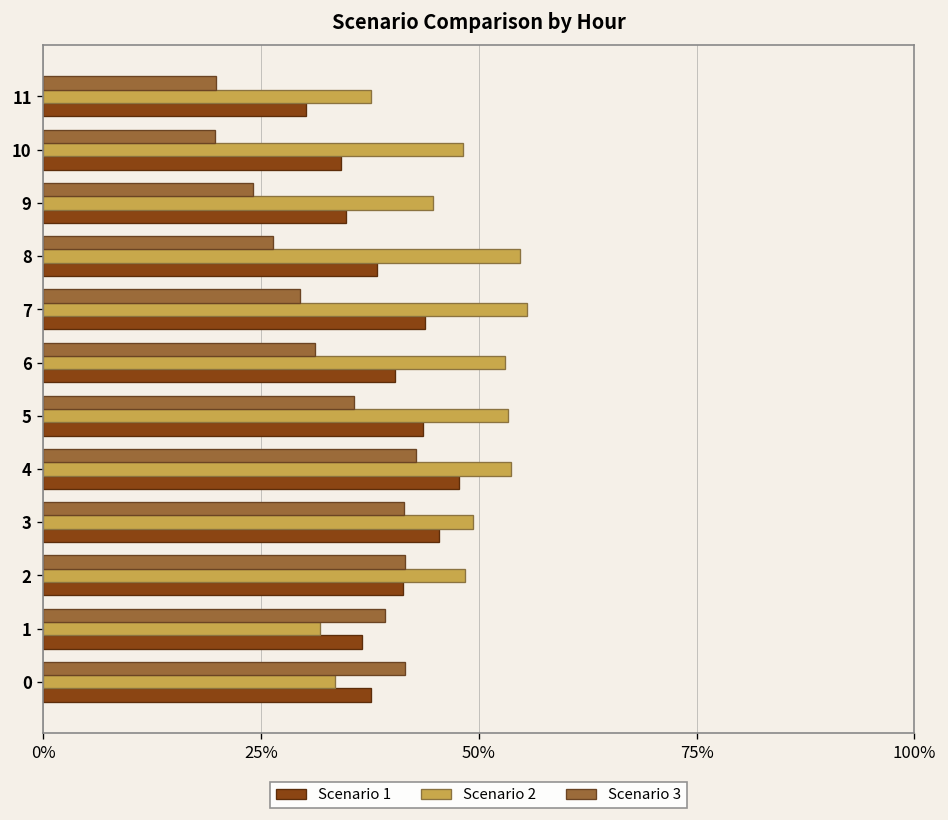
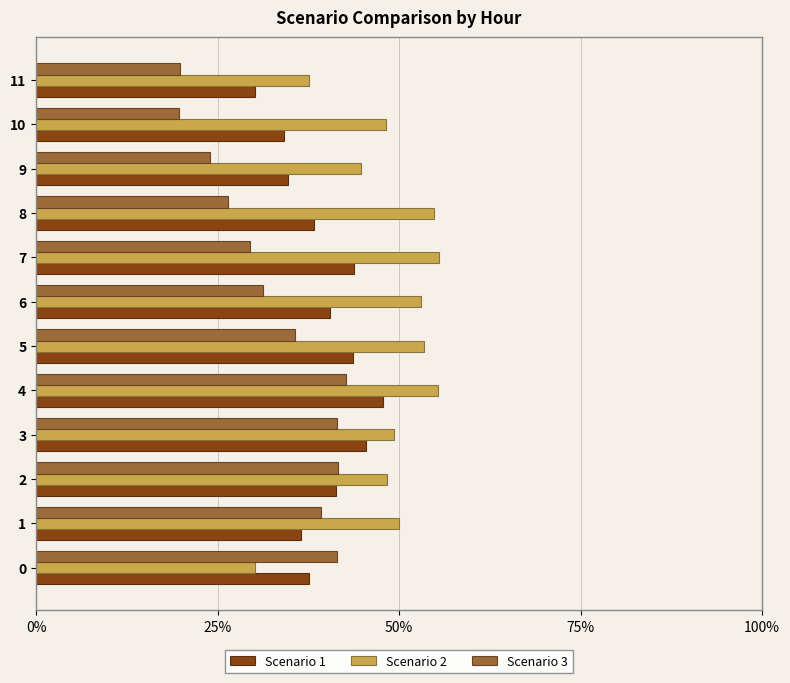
  {
    "Scenario 2": {
      "11": "38%",
      "10": "48%",
      "9": "45%",
      "8": "55%",
      "7": "56%",
      "6": "53%",
      "5": "53%",
-     "4": "54%",
+     "4": "55%",
      "3": "49%",
      "2": "48%",
-     "1": "32%",
-     "0": "33%"
+     "1": "50%",
+     "0": "30%"
    }
  }
